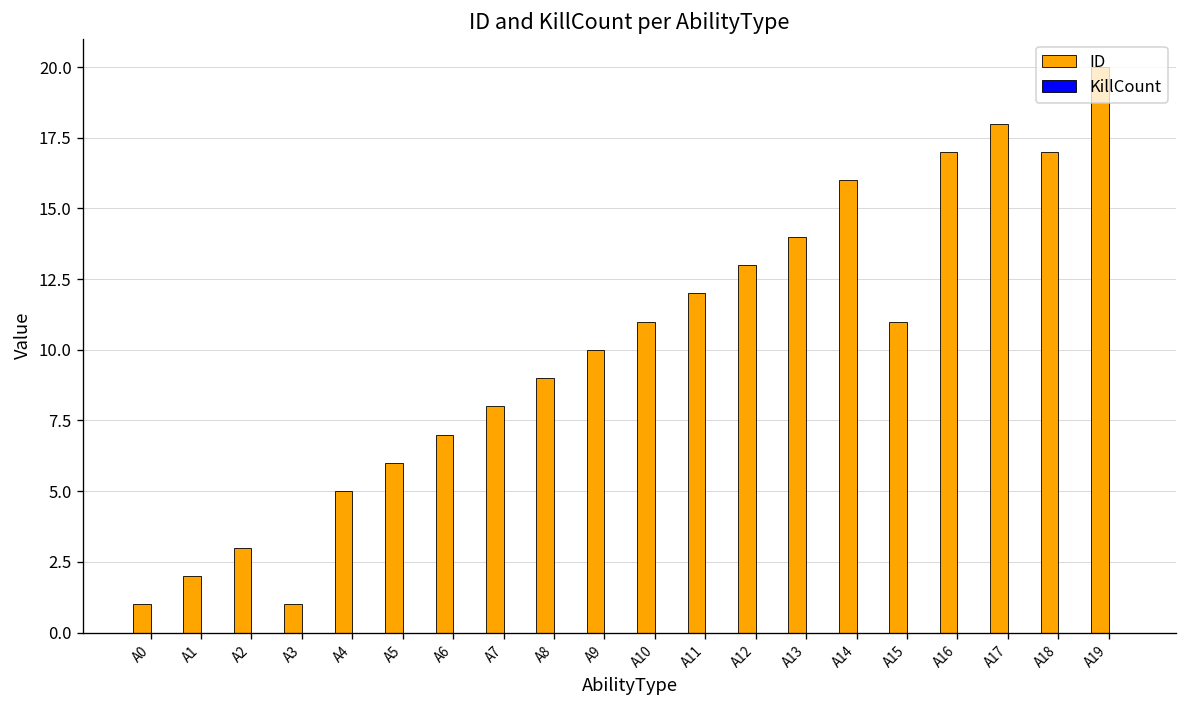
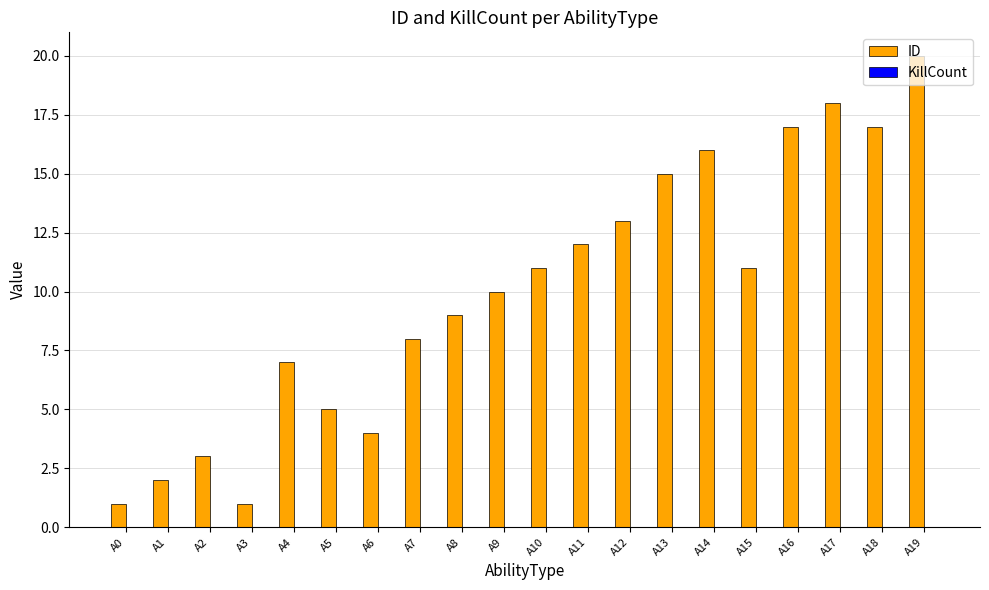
  {
    "ID": {
      "A0": 1,
      "A1": 2,
      "A2": 3,
      "A3": 1,
-     "A4": 5,
-     "A5": 6,
-     "A6": 7,
+     "A4": 7,
+     "A5": 5,
+     "A6": 4,
      "A7": 8,
      "A8": 9,
      "A9": 10,
      "A10": 11,
      "A11": 12,
      "A12": 13,
-     "A13": 14,
+     "A13": 15,
      "A14": 16,
      "A15": 11,
      "A16": 17,
      "A17": 18,
      "A18": 17
    },
    "KillCount": {
      "A0": 0,
      "A1": 0,
      "A2": 0,
      "A3": 0,
      "A4": 0,
      "A5": 0,
      "A6": 0,
      "A7": 0,
      "A8": 0,
      "A9": 0,
      "A10": 0,
      "A11": 0,
      "A12": 0,
      "A13": 0,
      "A14": 0,
      "A15": 0,
      "A16": 0,
      "A17": 0,
      "A18": 0,
      "A19": 0
    }
  }
